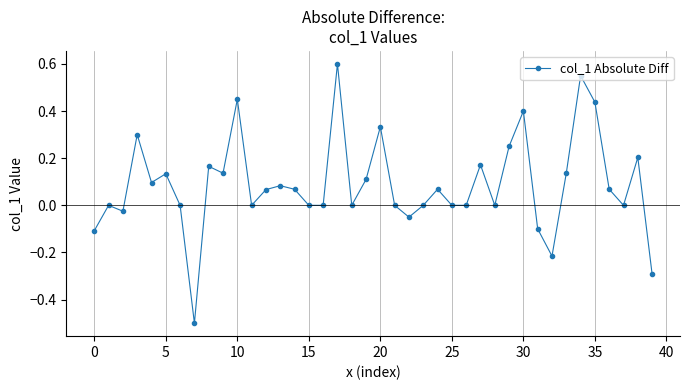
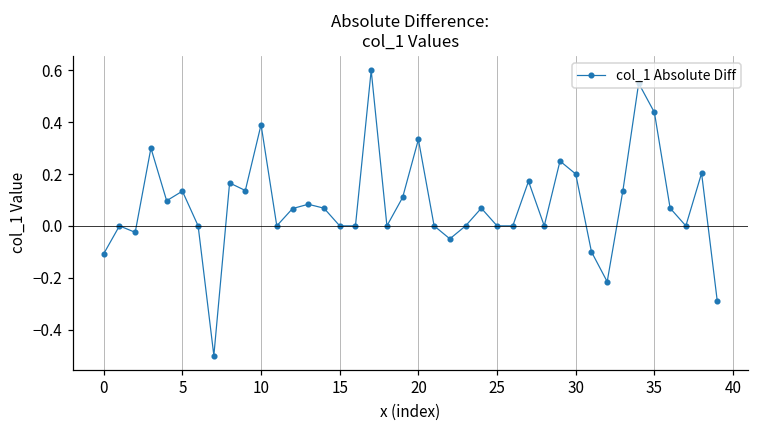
  {
    "0": -0.11,
    "5": 0.13,
-   "10": 0.45,
+   "10": 0.39,
    "15": 0.00,
    "20": 0.33,
    "25": 0.00,
-   "30": 0.4,
+   "30": 0.2,
    "35": 0.44
  }
